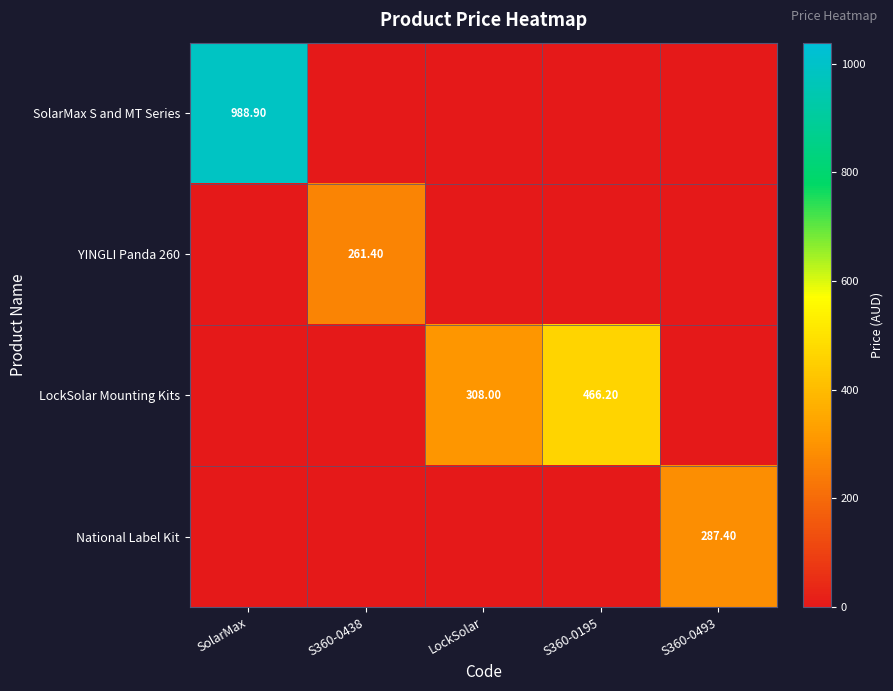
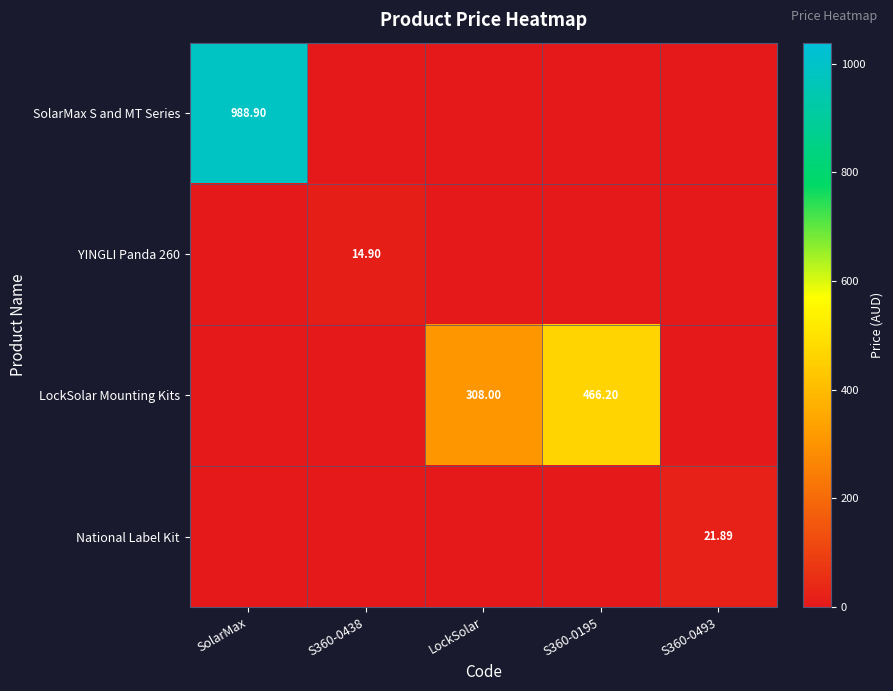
  {
    "SolarMax S and MT Series": {
      "SolarMax": 988.90
    },
    "YINGLI Panda 260": {
-     "S360-0438": 261.40
+     "S360-0438": 14.90
    },
    "LockSolar Mounting Kits": {
      "LockSolar": 308.00,
      "S360-0195": 466.20
    },
    "National Label Kit": {
-     "S360-0493": 287.40
+     "S360-0493": 21.89
    }
  }
